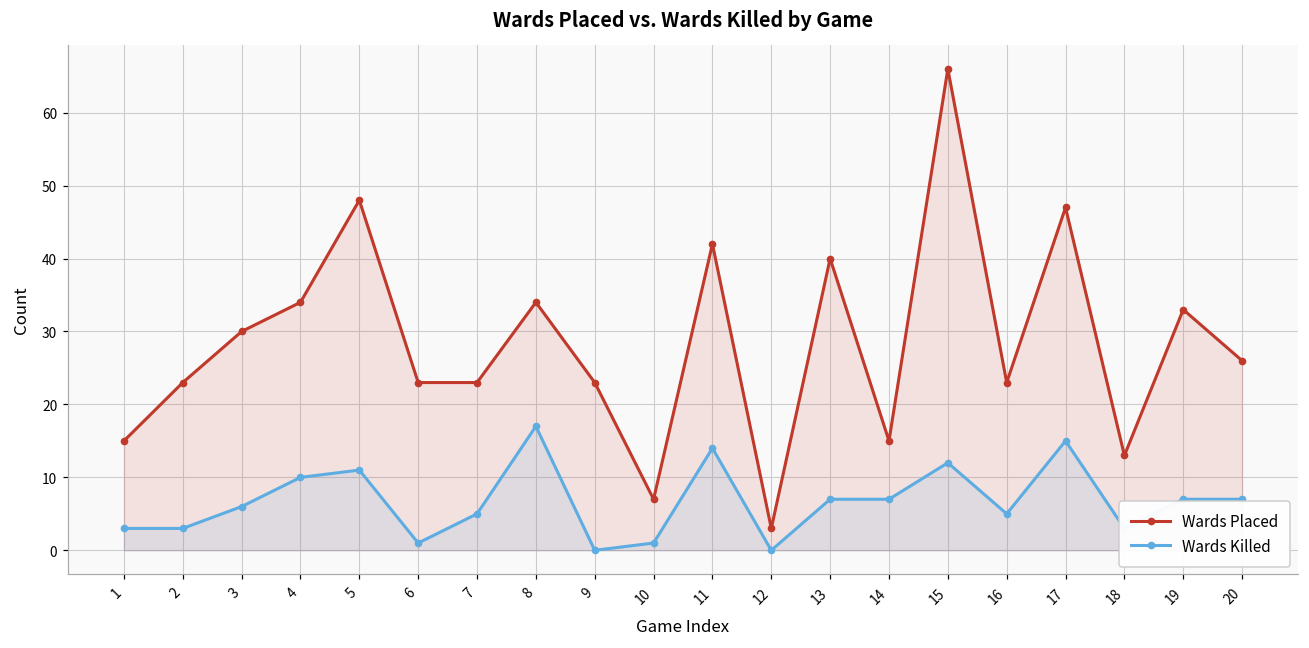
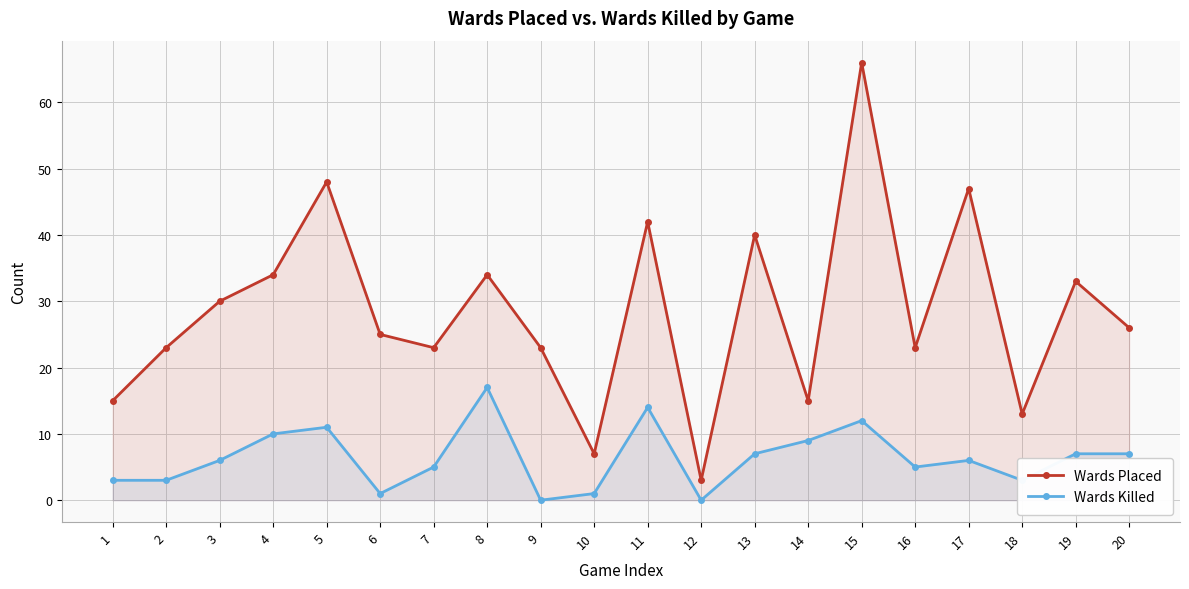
  {
    "Wards Placed": {
      "1": 15,
      "2": 23,
      "3": 30,
      "4": 34,
      "5": 48,
-     "6": 23,
+     "6": 25,
      "7": 23,
      "8": 34,
      "9": 23,
      "10": 7,
      "11": 42,
      "12": 3,
      "13": 40,
      "14": 15,
      "15": 66,
      "16": 23,
      "17": 47,
      "18": 13,
      "19": 33,
      "20": 26
    },
    "Wards Killed": {
      "1": 3,
      "2": 3,
      "3": 6,
      "4": 10,
      "5": 11,
      "6": 1,
      "7": 5,
      "8": 17,
      "9": 0,
      "10": 1,
      "11": 14,
      "12": 0,
      "13": 7,
-     "14": 7,
+     "14": 9,
      "15": 12,
      "16": 5,
-     "17": 15,
+     "17": 6,
      "19": 7,
      "20": 7
    }
  }
